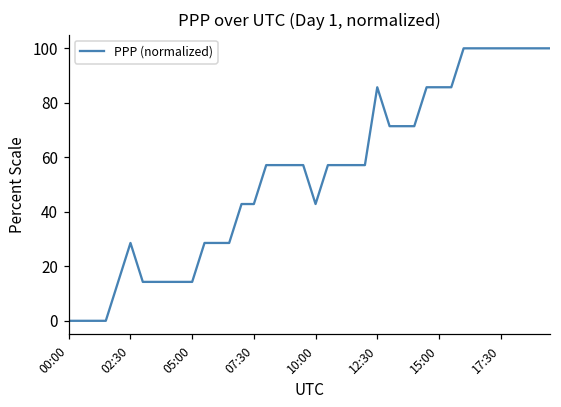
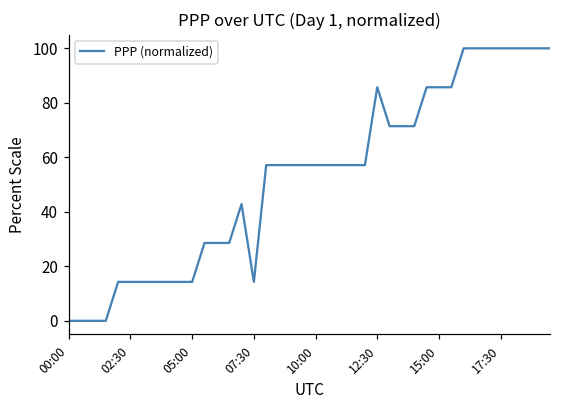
  {
    "00:00": 0,
-   "02:30": 29,
+   "02:30": 14,
    "05:00": 14,
-   "07:30": 43,
-   "10:00": 43,
+   "07:30": 14,
+   "10:00": 57,
    "12:30": 86,
    "15:00": 86,
    "17:30": 100
  }
